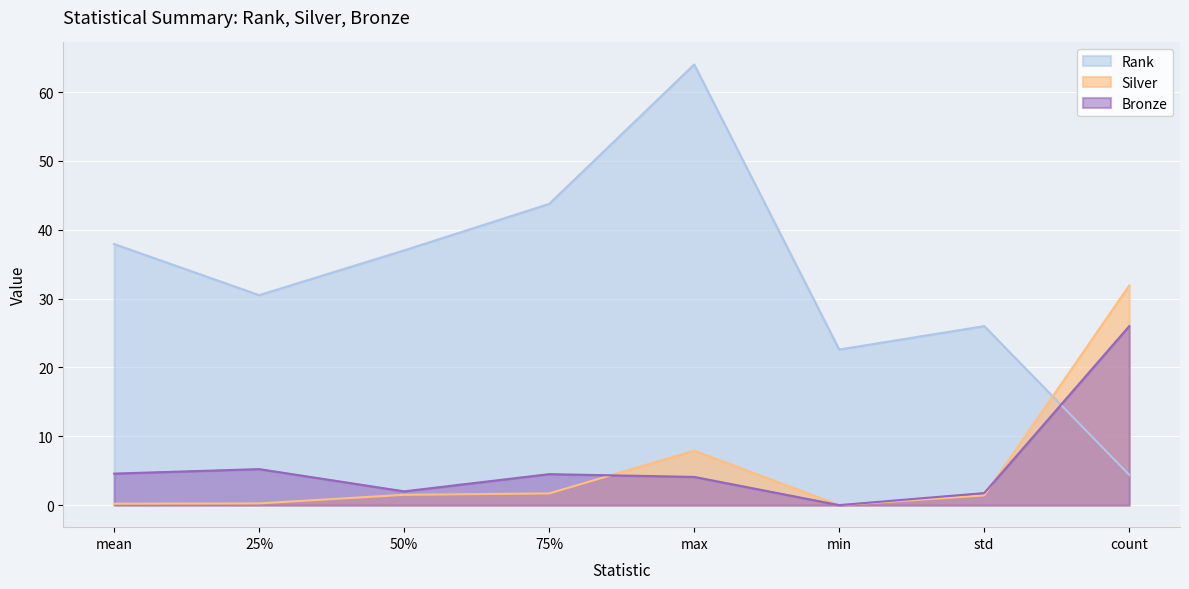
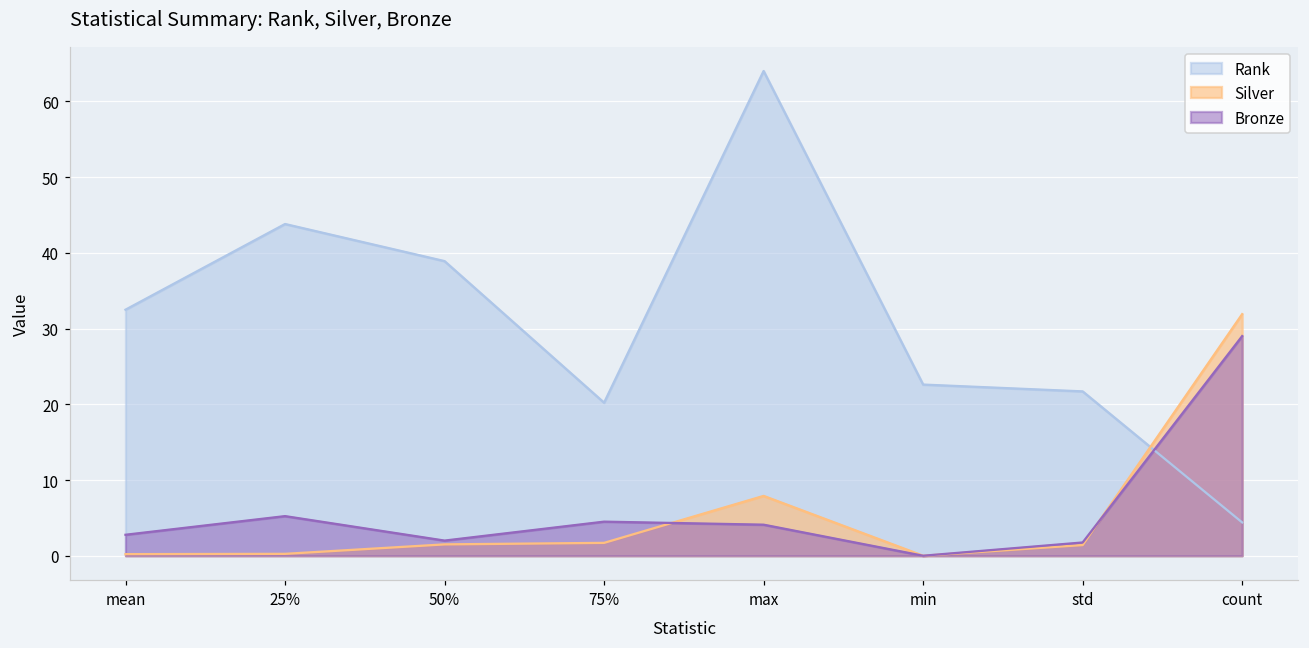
  {
    "Rank": {
-     "mean": 38,
-     "25%": 31,
-     "50%": 37,
-     "75%": 44,
+     "mean": 32,
+     "25%": 44,
+     "50%": 39,
+     "75%": 20,
      "max": 64,
      "min": 23,
-     "std": 26,
+     "std": 22,
      "count": 4
    },
    "Silver": {
      "mean": 0,
      "25%": 0,
      "50%": 2,
      "75%": 2,
      "max": 8,
      "count": 32
    },
    "Bronze": {
-     "mean": 5,
+     "mean": 3,
      "25%": 5,
      "50%": 2,
      "75%": 5,
      "max": 4,
-     "count": 26
+     "count": 29
    }
  }
